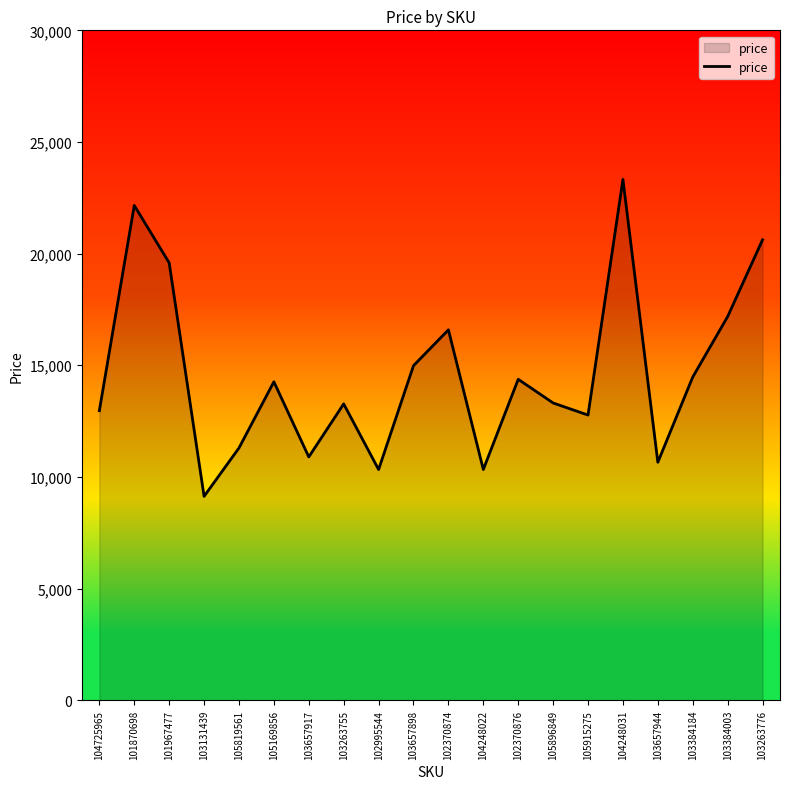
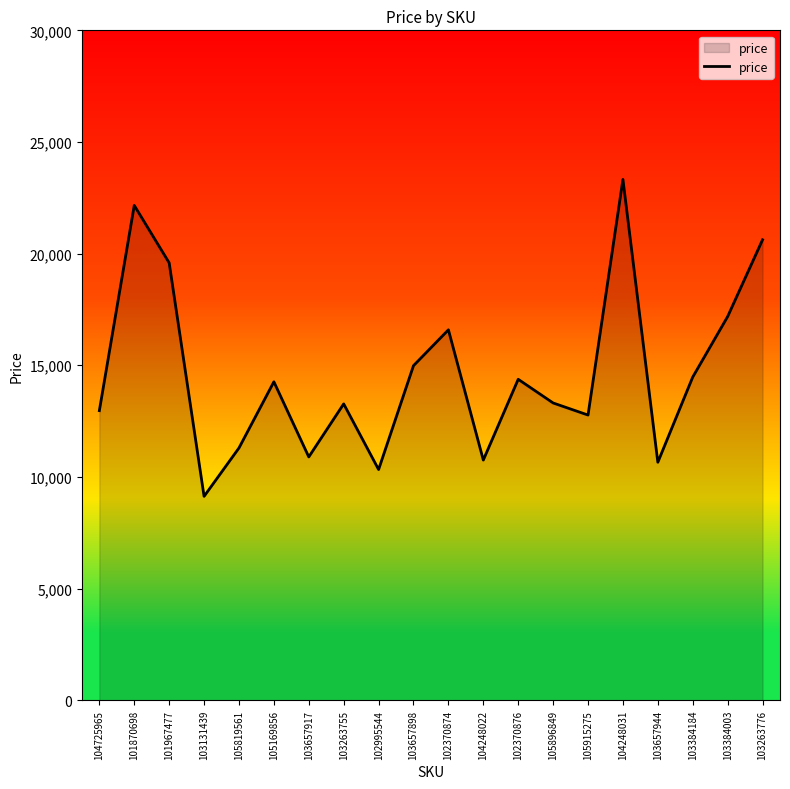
  {
    "104725965": "13,000",
    "101870698": "22,200",
    "101967477": "19,600",
    "103131439": "9,100",
    "105819561": "11,300",
    "105169856": "14,300",
    "103657917": "10,900",
    "103263755": "13,300",
    "102995544": "10,300",
    "103657898": "15,000",
    "102370874": "16,600",
-   "104248022": "10,300",
+   "104248022": "10,800",
    "102370876": "14,400",
    "105896849": "13,300",
    "105915275": "12,800",
    "104248031": "23,300",
    "103657944": "10,700",
    "103384184": "14,500",
    "103384003": "17,200",
    "103263776": "20,600"
  }
